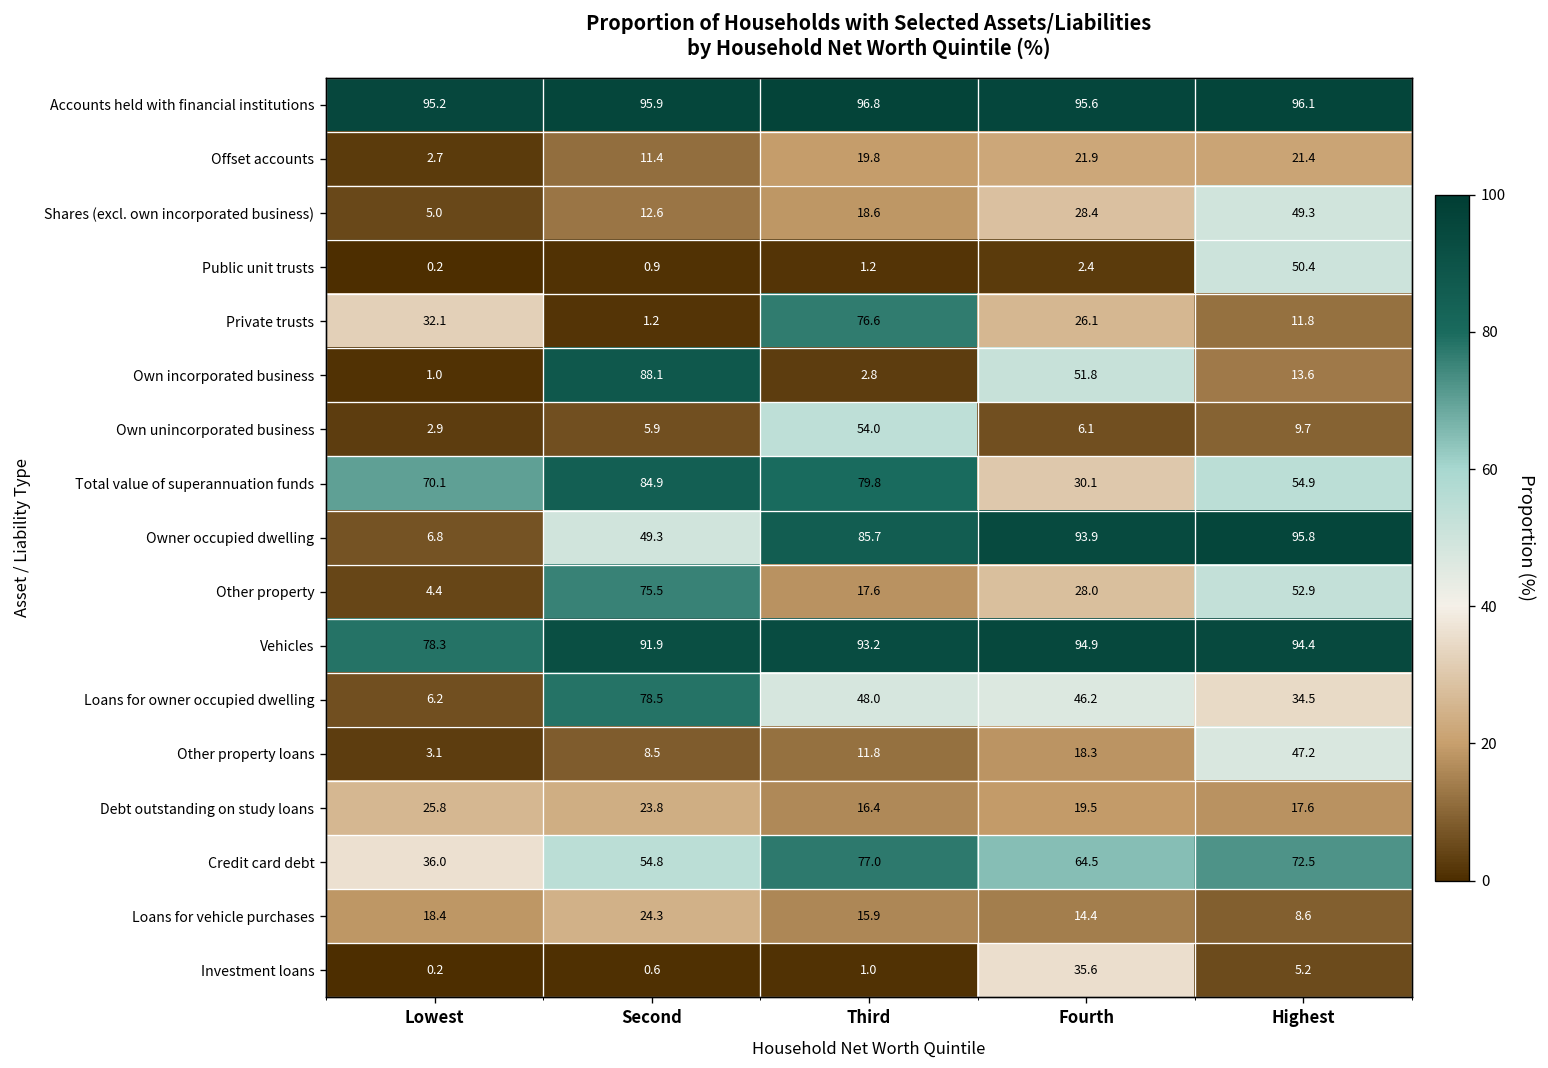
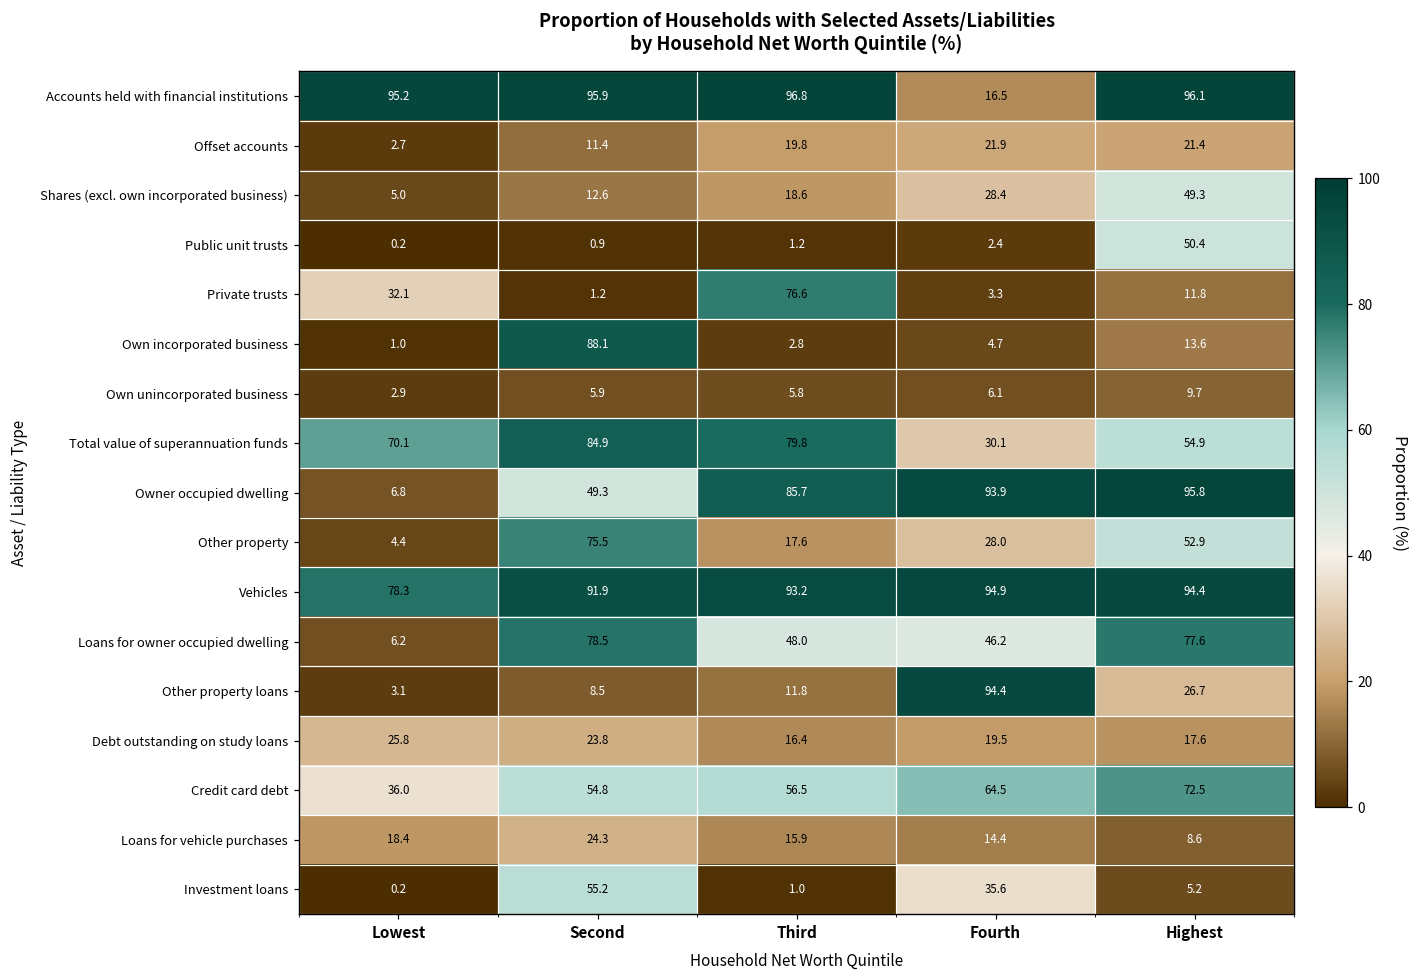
  {
    "Accounts held with financial institutions": {
      "Lowest": 95.2,
      "Second": 95.9,
      "Third": 96.8,
-     "Fourth": 95.6,
+     "Fourth": 16.5,
      "Highest": 96.1
    },
    "Offset accounts": {
      "Lowest": 2.7,
      "Second": 11.4,
      "Third": 19.8,
      "Fourth": 21.9,
      "Highest": 21.4
    },
    "Shares (excl. own incorporated business)": {
      "Lowest": 5.0,
      "Second": 12.6,
      "Third": 18.6,
      "Fourth": 28.4,
      "Highest": 49.3
    },
    "Public unit trusts": {
      "Lowest": 0.2,
      "Second": 0.9,
      "Third": 1.2,
      "Fourth": 2.4,
      "Highest": 50.4
    },
    "Private trusts": {
      "Lowest": 32.1,
      "Second": 1.2,
      "Third": 76.6,
-     "Fourth": 26.1,
+     "Fourth": 3.3,
      "Highest": 11.8
    },
    "Own incorporated business": {
      "Lowest": 1.0,
      "Second": 88.1,
      "Third": 2.8,
-     "Fourth": 51.8,
+     "Fourth": 4.7,
      "Highest": 13.6
    },
    "Own unincorporated business": {
      "Lowest": 2.9,
      "Second": 5.9,
-     "Third": 54.0,
+     "Third": 5.8,
      "Fourth": 6.1,
      "Highest": 9.7
    },
    "Total value of superannuation funds": {
      "Lowest": 70.1,
      "Second": 84.9,
      "Third": 79.8,
      "Fourth": 30.1,
      "Highest": 54.9
    },
    "Owner occupied dwelling": {
      "Lowest": 6.8,
      "Second": 49.3,
      "Third": 85.7,
      "Fourth": 93.9,
      "Highest": 95.8
    },
    "Other property": {
      "Lowest": 4.4,
      "Second": 75.5,
      "Third": 17.6,
      "Fourth": 28.0,
      "Highest": 52.9
    },
    "Vehicles": {
      "Lowest": 78.3,
      "Second": 91.9,
      "Third": 93.2,
      "Fourth": 94.9,
      "Highest": 94.4
    },
    "Loans for owner occupied dwelling": {
      "Lowest": 6.2,
      "Second": 78.5,
      "Third": 48.0,
      "Fourth": 46.2,
-     "Highest": 34.5
+     "Highest": 77.6
    },
    "Other property loans": {
      "Lowest": 3.1,
      "Second": 8.5,
      "Third": 11.8,
-     "Fourth": 18.3,
-     "Highest": 47.2
+     "Fourth": 94.4,
+     "Highest": 26.7
    },
    "Debt outstanding on study loans": {
      "Lowest": 25.8,
      "Second": 23.8,
      "Third": 16.4,
      "Fourth": 19.5,
      "Highest": 17.6
    },
    "Credit card debt": {
      "Lowest": 36.0,
      "Second": 54.8,
-     "Third": 77.0,
+     "Third": 56.5,
      "Fourth": 64.5,
      "Highest": 72.5
    },
    "Loans for vehicle purchases": {
      "Lowest": 18.4,
      "Second": 24.3,
      "Third": 15.9,
      "Fourth": 14.4,
      "Highest": 8.6
    },
    "Investment loans": {
      "Lowest": 0.2,
-     "Second": 0.6,
+     "Second": 55.2,
      "Third": 1.0,
      "Fourth": 35.6,
      "Highest": 5.2
    }
  }
